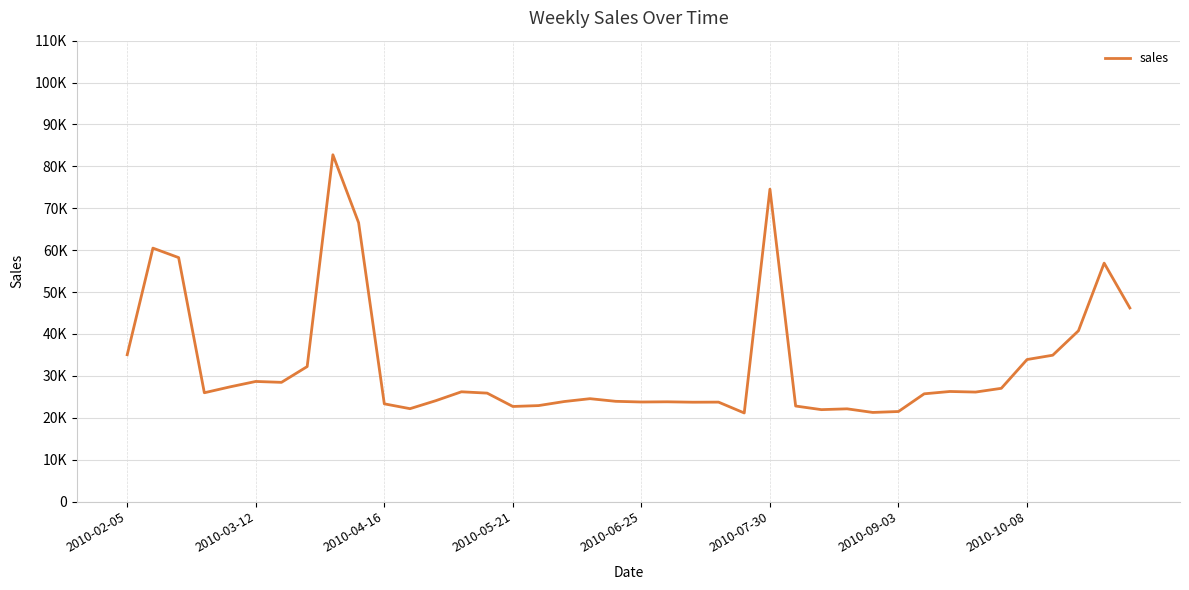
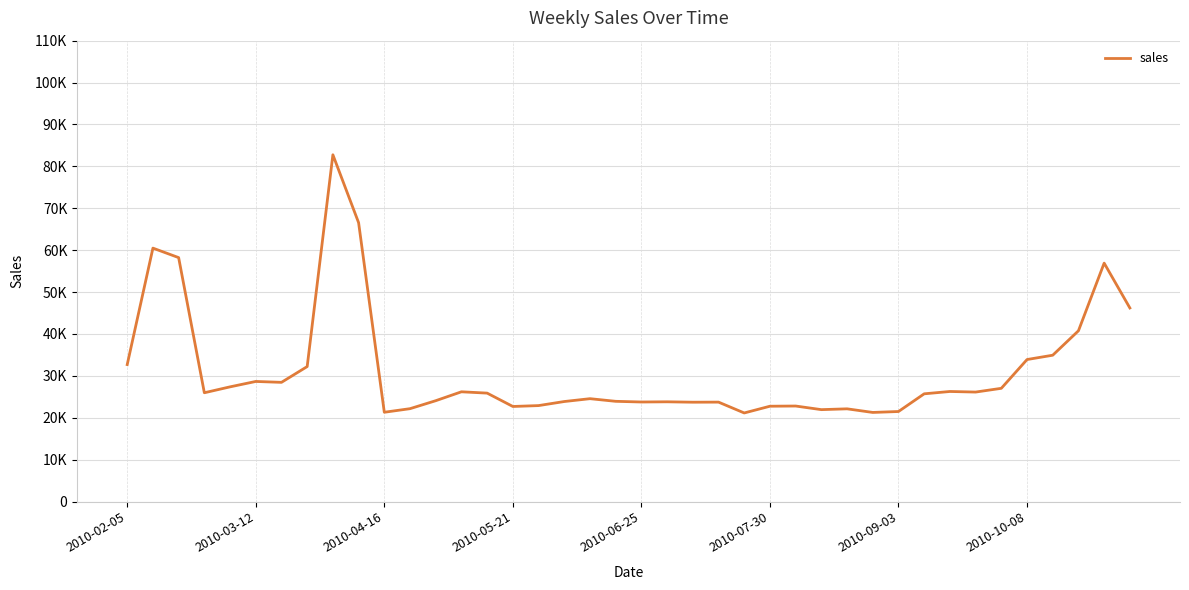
  {
-   "2010-02-05": 35000,
+   "2010-02-05": 33000,
    "2010-03-12": 29000,
-   "2010-04-16": 23000,
+   "2010-04-16": 21000,
    "2010-05-21": 23000,
    "2010-06-25": 24000,
-   "2010-07-30": 75000,
+   "2010-07-30": 23000,
    "2010-09-03": 21000,
    "2010-10-08": 34000
  }
